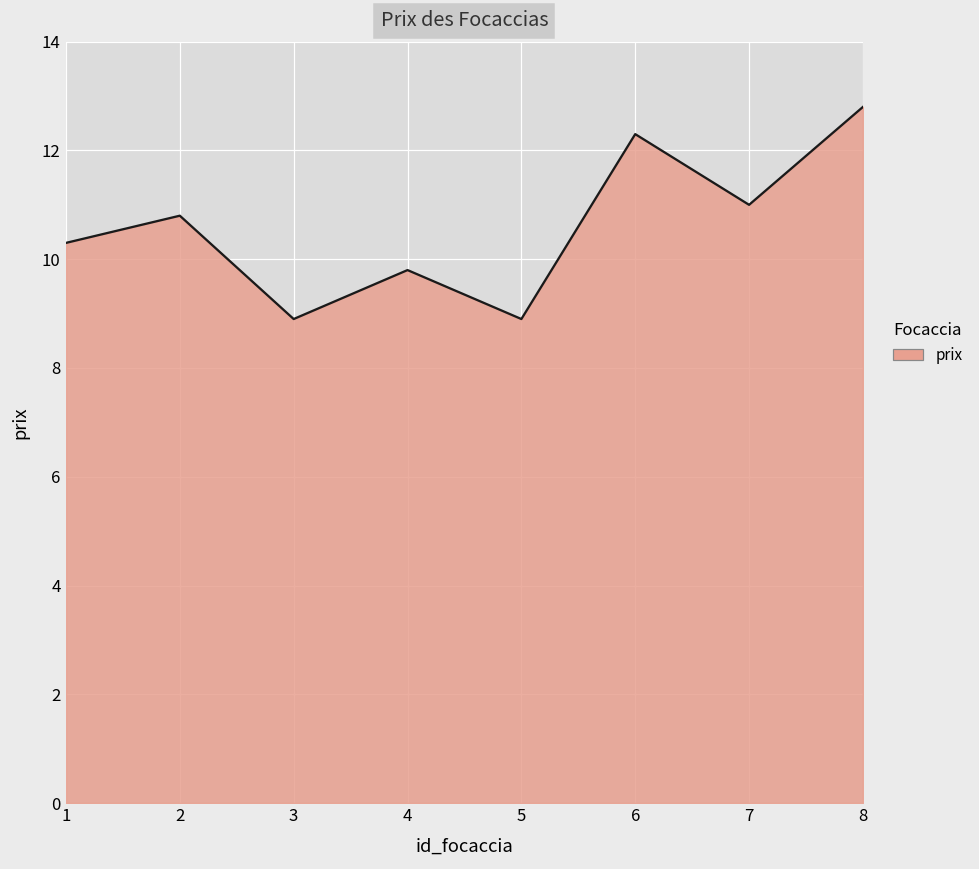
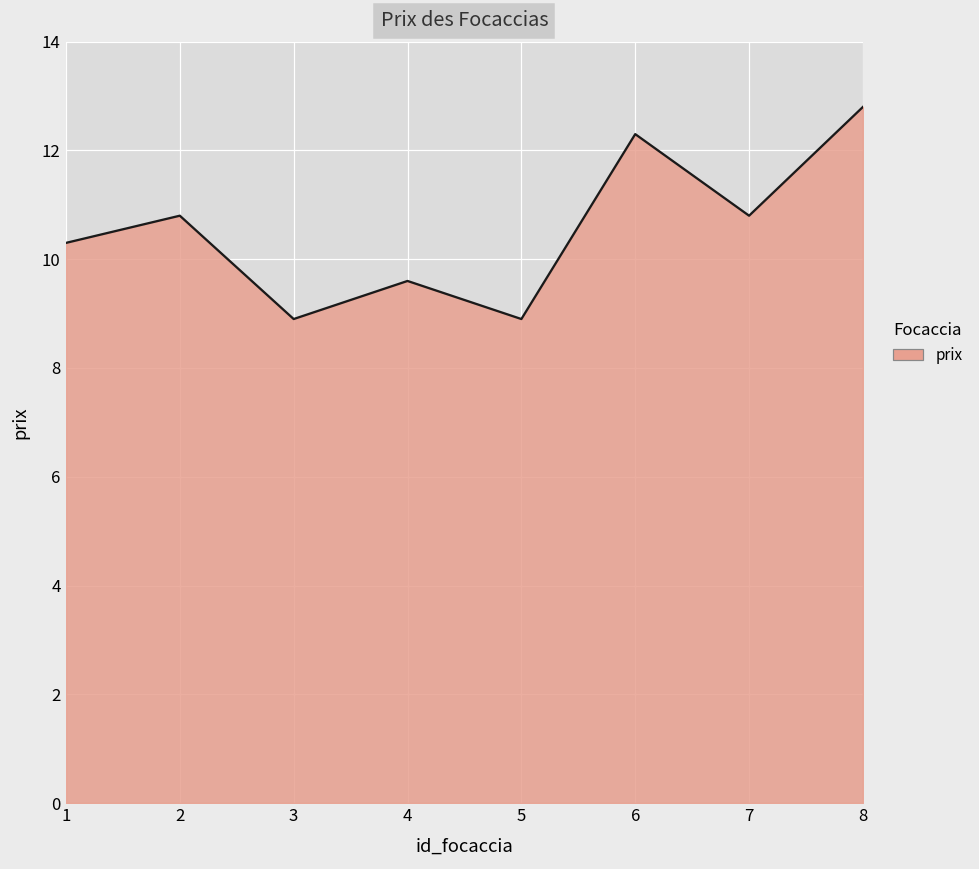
  {
    "1": 10.3,
    "2": 10.8,
    "3": 8.9,
-   "4": 9.8,
+   "4": 9.6,
    "5": 8.9,
    "6": 12.3,
-   "7": 11.0,
+   "7": 10.8,
    "8": 12.8
  }
